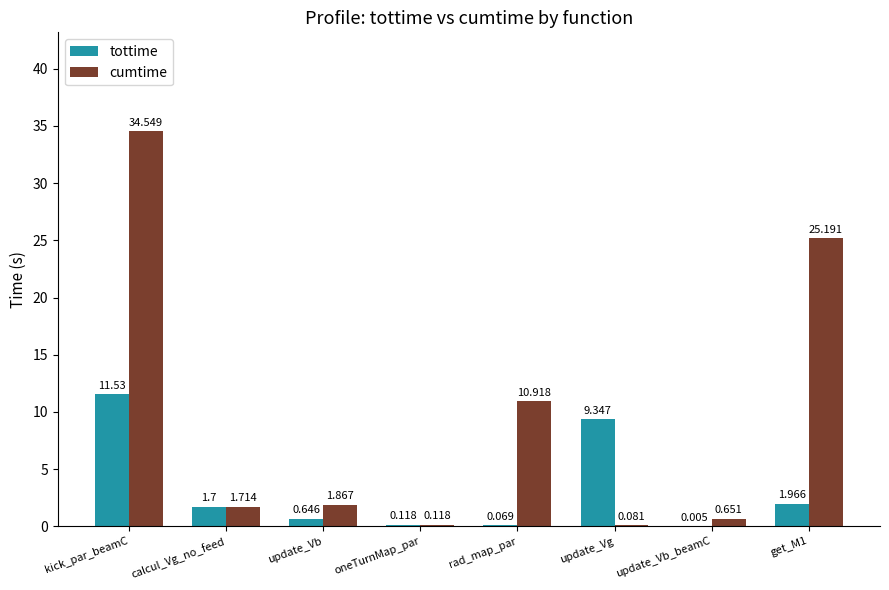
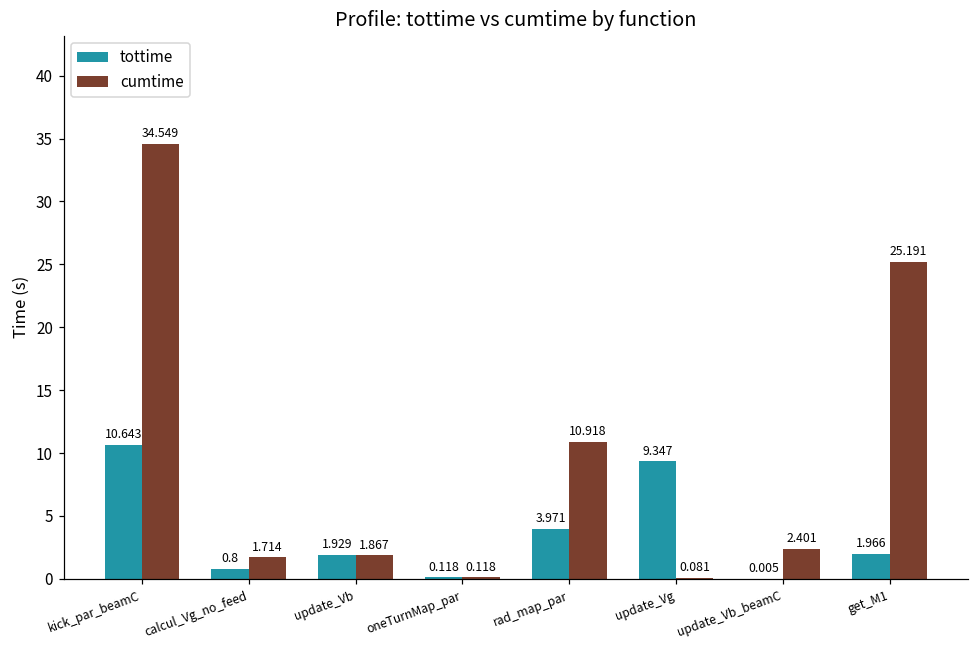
  {
    "tottime": {
-     "kick_par_beamC": 11.53,
-     "calcul_Vg_no_feed": 1.7,
-     "update_Vb": 0.646,
+     "kick_par_beamC": 10.643,
+     "calcul_Vg_no_feed": 0.8,
+     "update_Vb": 1.929,
      "oneTurnMap_par": 0.118,
-     "rad_map_par": 0.069,
+     "rad_map_par": 3.971,
      "update_Vg": 9.347,
      "update_Vb_beamC": 0.005,
      "get_M1": 1.966
    },
    "cumtime": {
      "kick_par_beamC": 34.549,
      "calcul_Vg_no_feed": 1.714,
      "update_Vb": 1.867,
      "oneTurnMap_par": 0.118,
      "rad_map_par": 10.918,
      "update_Vg": 0.081,
-     "update_Vb_beamC": 0.651,
+     "update_Vb_beamC": 2.401,
      "get_M1": 25.191
    }
  }
